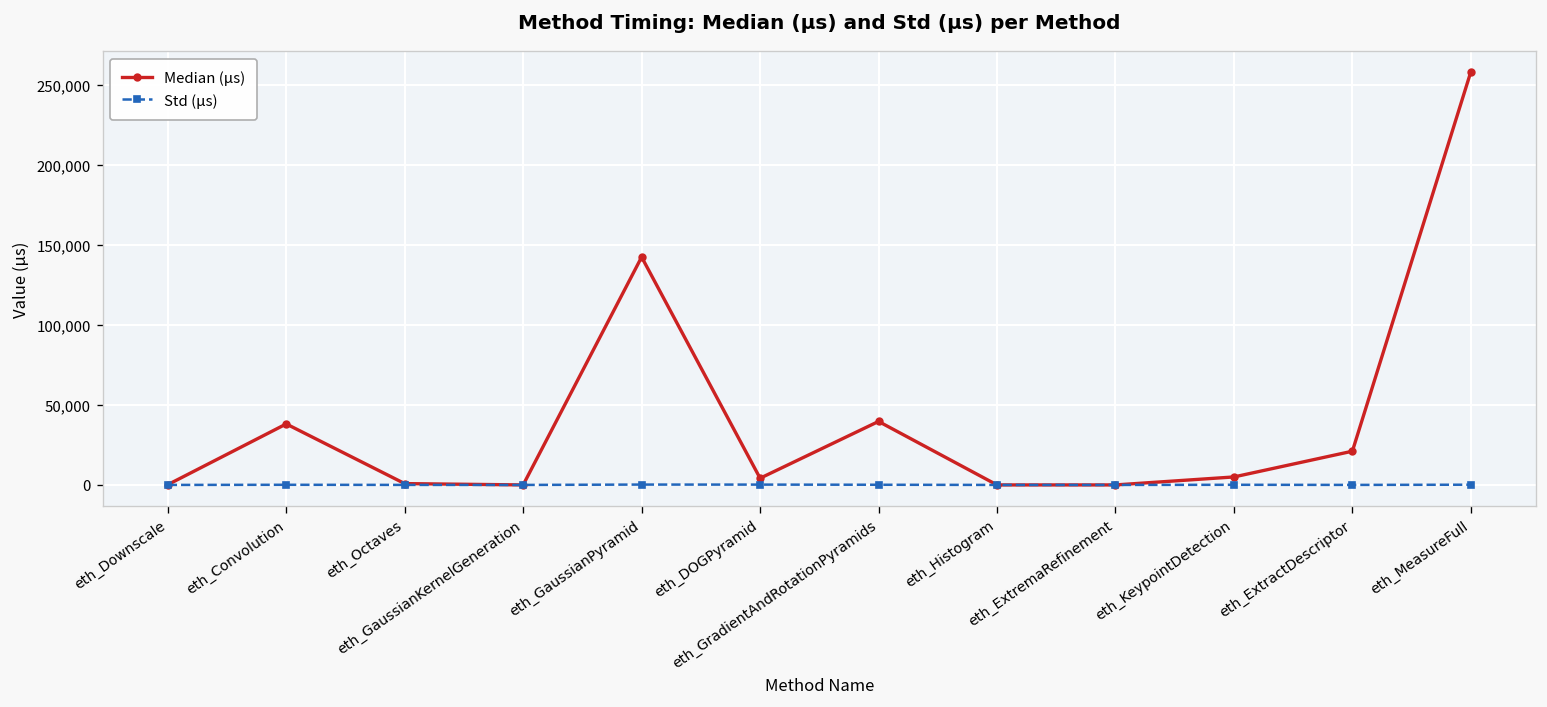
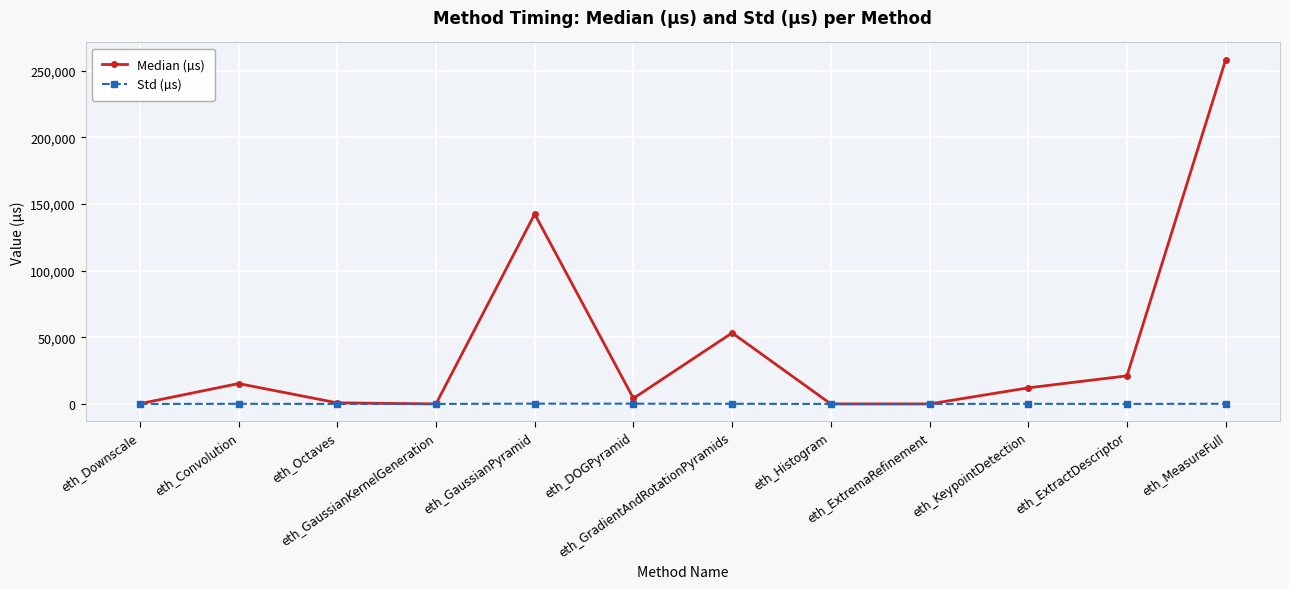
  {
    "Median (µs)": {
-     "eth_Convolution": "38,000",
+     "eth_Convolution": "15,000",
      "eth_GaussianPyramid": "142,000",
      "eth_DOGPyramid": "4,000",
-     "eth_GradientAndRotationPyramids": "40,000",
-     "eth_KeypointDetection": "5,000",
+     "eth_GradientAndRotationPyramids": "53,000",
+     "eth_KeypointDetection": "12,000",
      "eth_ExtractDescriptor": "21,000",
      "eth_MeasureFull": "258,000"
    },
    "Std (µs)": {
      "eth_Convolution": "0",
      "eth_GaussianPyramid": "0",
      "eth_DOGPyramid": "0",
      "eth_GradientAndRotationPyramids": "0",
      "eth_KeypointDetection": "0",
      "eth_ExtractDescriptor": "0",
      "eth_MeasureFull": "0"
    }
  }
